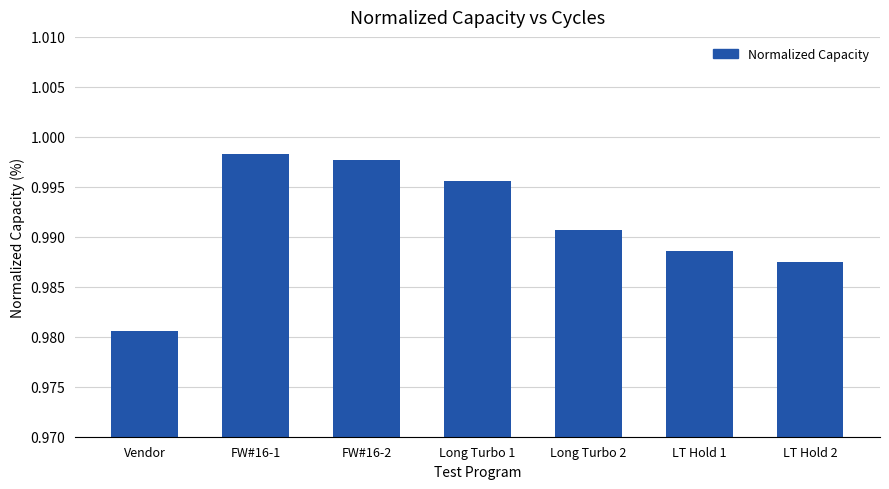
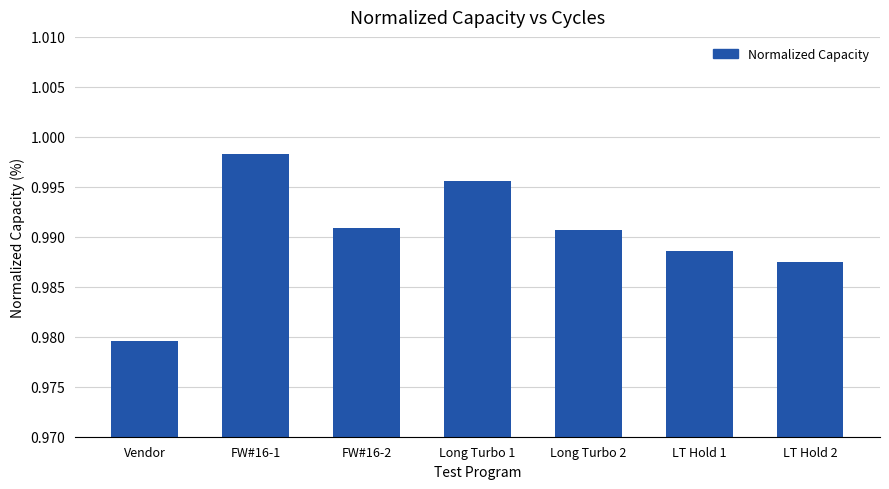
  {
-   "Vendor": 0.981,
+   "Vendor": 0.980,
    "FW#16-1": 0.998,
-   "FW#16-2": 0.998,
+   "FW#16-2": 0.991,
    "Long Turbo 1": 0.996,
    "Long Turbo 2": 0.991,
    "LT Hold 1": 0.989,
    "LT Hold 2": 0.988
  }
